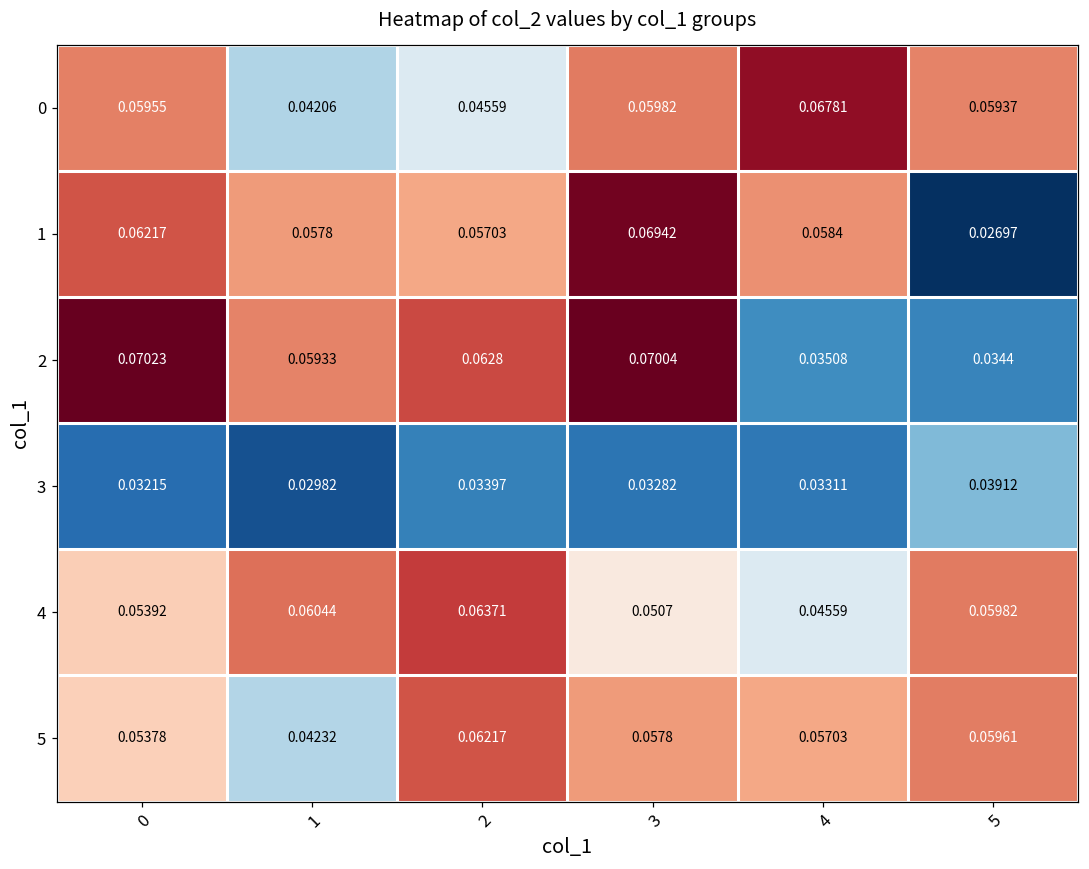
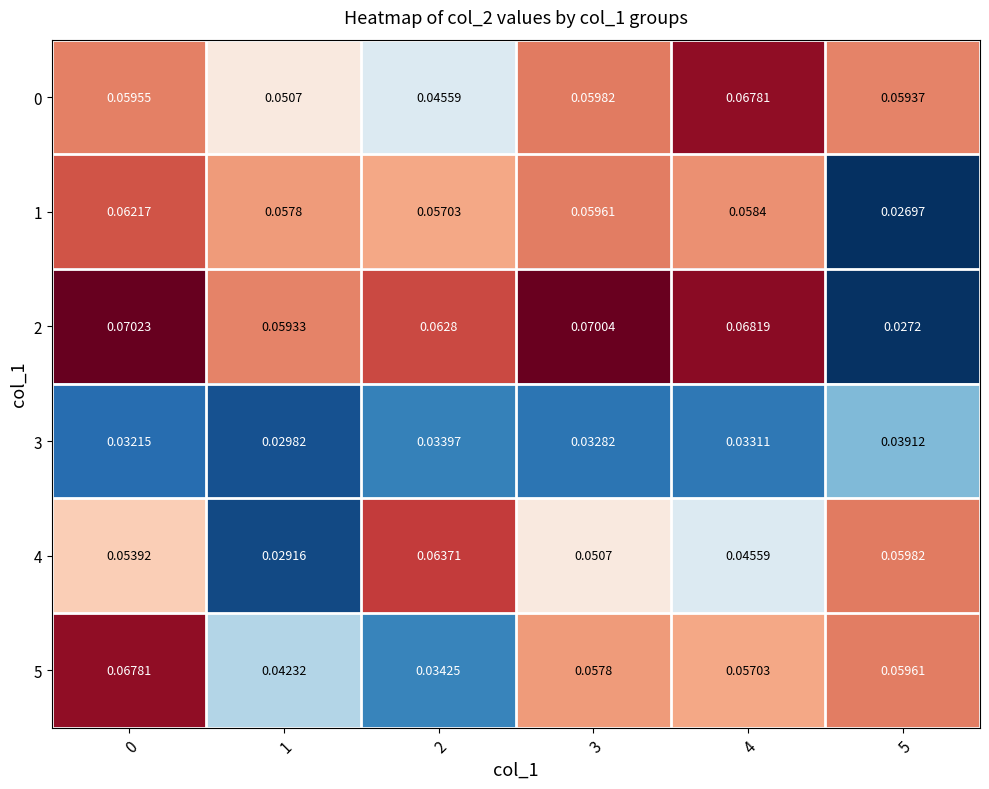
  {
    "0": {
      "0": 0.05955,
-     "1": 0.04206,
+     "1": 0.0507,
      "2": 0.04559,
      "3": 0.05982,
      "4": 0.06781,
      "5": 0.05937
    },
    "1": {
      "0": 0.06217,
      "1": 0.0578,
      "2": 0.05703,
-     "3": 0.06942,
+     "3": 0.05961,
      "4": 0.0584,
      "5": 0.02697
    },
    "2": {
      "0": 0.07023,
      "1": 0.05933,
      "2": 0.0628,
      "3": 0.07004,
-     "4": 0.03508,
-     "5": 0.0344
+     "4": 0.06819,
+     "5": 0.0272
    },
    "3": {
      "0": 0.03215,
      "1": 0.02982,
      "2": 0.03397,
      "3": 0.03282,
      "4": 0.03311,
      "5": 0.03912
    },
    "4": {
      "0": 0.05392,
-     "1": 0.06044,
+     "1": 0.02916,
      "2": 0.06371,
      "3": 0.0507,
      "4": 0.04559,
      "5": 0.05982
    },
    "5": {
-     "0": 0.05378,
+     "0": 0.06781,
      "1": 0.04232,
-     "2": 0.06217,
+     "2": 0.03425,
      "3": 0.0578,
      "4": 0.05703,
      "5": 0.05961
    }
  }
